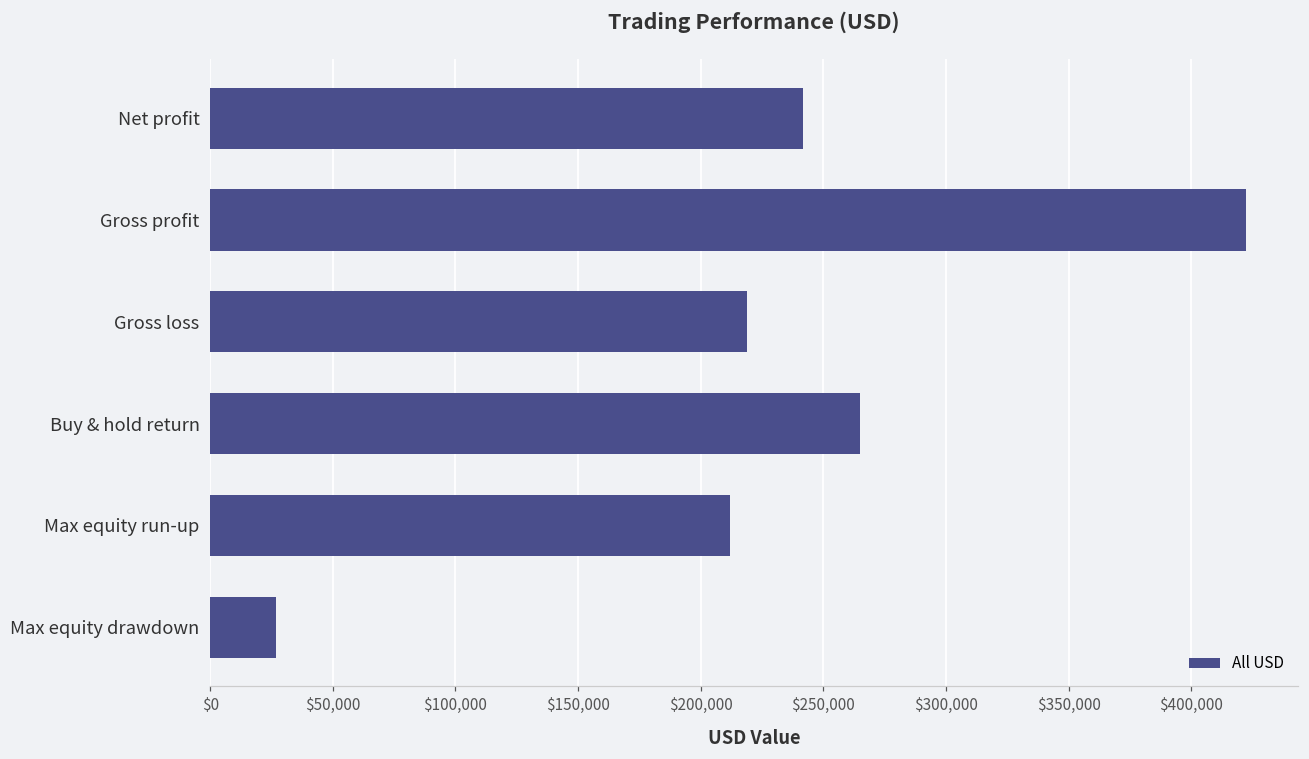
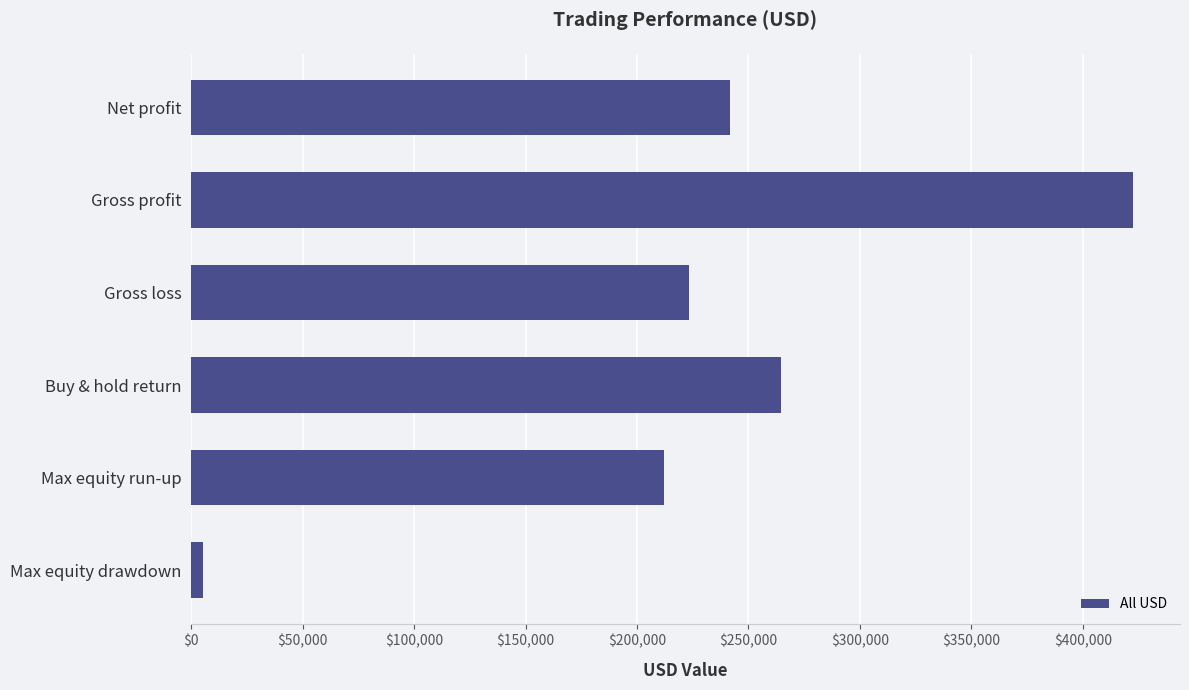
  {
    "Net profit": "$242,000",
    "Gross profit": "$422,000",
-   "Gross loss": "$219,000",
+   "Gross loss": "$223,000",
    "Buy & hold return": "$265,000",
    "Max equity run-up": "$212,000",
-   "Max equity drawdown": "$27,000"
+   "Max equity drawdown": "$5,000"
  }
